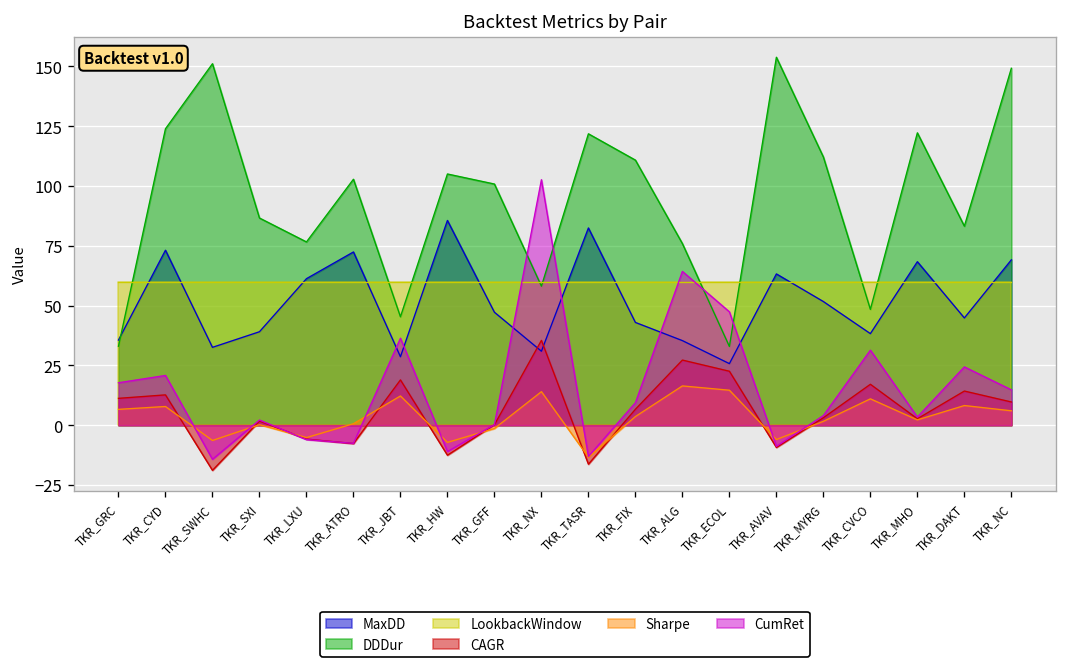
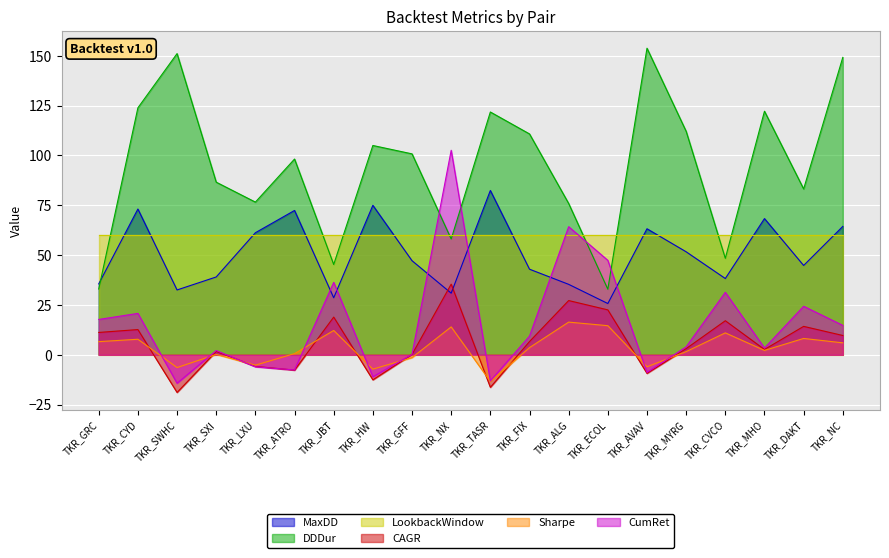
  {
    "MaxDD": {
      "TKR_GRC": 36,
      "TKR_CYD": 73,
      "TKR_SWHC": 33,
      "TKR_SXI": 39,
      "TKR_ATRO": 72,
      "TKR_JBT": 29,
-     "TKR_HW": 86,
+     "TKR_HW": 75,
      "TKR_GFF": 47,
      "TKR_NX": 31,
      "TKR_TASR": 82,
      "TKR_FIX": 43,
      "TKR_ALG": 35,
      "TKR_ECOL": 26,
      "TKR_AVAV": 63,
      "TKR_MYRG": 52,
      "TKR_CVCO": 38,
      "TKR_MHO": 68,
      "TKR_DAKT": 45,
-     "TKR_NC": 69
+     "TKR_NC": 64
    },
    "DDDur": {
      "TKR_GRC": 33,
      "TKR_CYD": 124,
      "TKR_SWHC": 151,
      "TKR_SXI": 87,
      "TKR_LXU": 77,
-     "TKR_ATRO": 103,
+     "TKR_ATRO": 98,
      "TKR_JBT": 45,
      "TKR_HW": 105,
      "TKR_GFF": 101,
      "TKR_NX": 58,
      "TKR_TASR": 122,
      "TKR_FIX": 111,
      "TKR_ALG": 76,
      "TKR_ECOL": 33,
      "TKR_AVAV": 154,
      "TKR_MYRG": 112,
      "TKR_CVCO": 48,
      "TKR_MHO": 122,
      "TKR_DAKT": 83,
      "TKR_NC": 149
    },
    "LookbackWindow": {
      "TKR_GRC": 60,
      "TKR_CYD": 60,
      "TKR_SWHC": 60,
      "TKR_SXI": 60,
      "TKR_ATRO": 60,
      "TKR_JBT": 60,
      "TKR_HW": 60,
      "TKR_GFF": 60,
      "TKR_NX": 60,
      "TKR_TASR": 60,
      "TKR_FIX": 60,
      "TKR_ALG": 60,
      "TKR_ECOL": 60,
      "TKR_AVAV": 60,
      "TKR_MYRG": 60,
      "TKR_CVCO": 60,
      "TKR_MHO": 60,
      "TKR_DAKT": 60,
      "TKR_NC": 60
    }
  }
